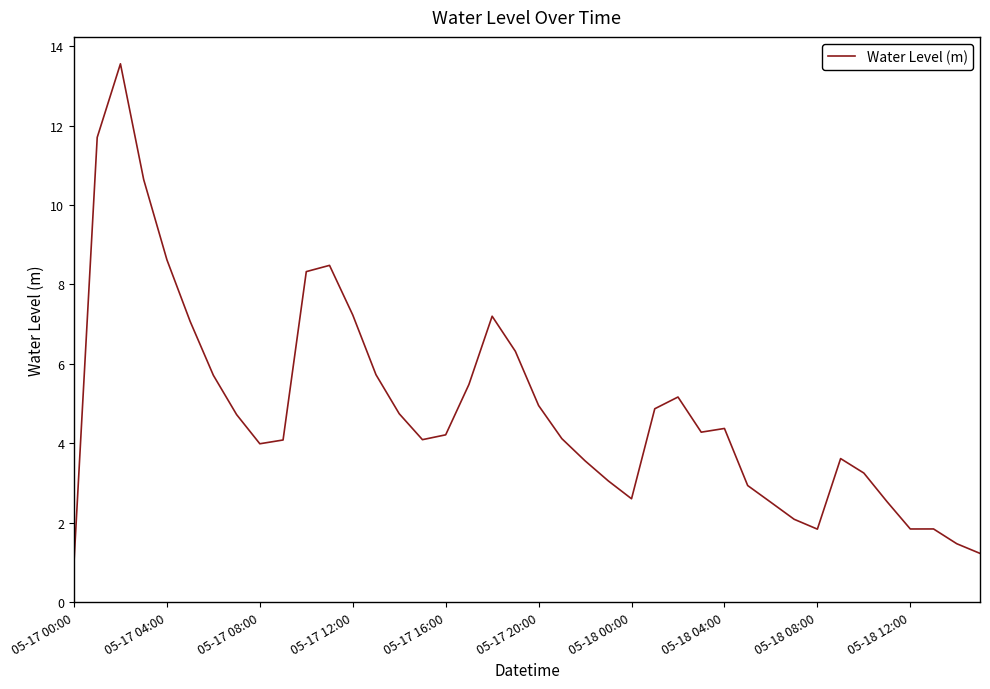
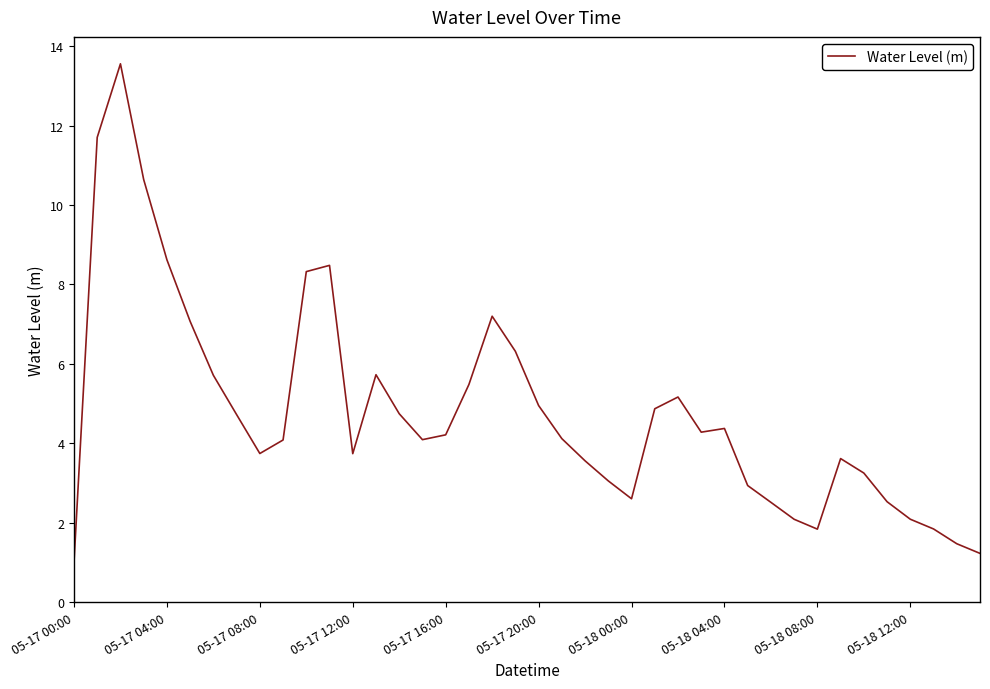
  {
    "05-17 00:00": 1.0,
    "05-17 04:00": 8.6,
-   "05-17 08:00": 4.0,
-   "05-17 12:00": 7.2,
+   "05-17 08:00": 3.7,
+   "05-17 12:00": 3.7,
    "05-17 16:00": 4.2,
    "05-17 20:00": 5.0,
    "05-18 00:00": 2.6,
    "05-18 04:00": 4.4,
    "05-18 08:00": 1.8,
-   "05-18 12:00": 1.8
+   "05-18 12:00": 2.1
  }
